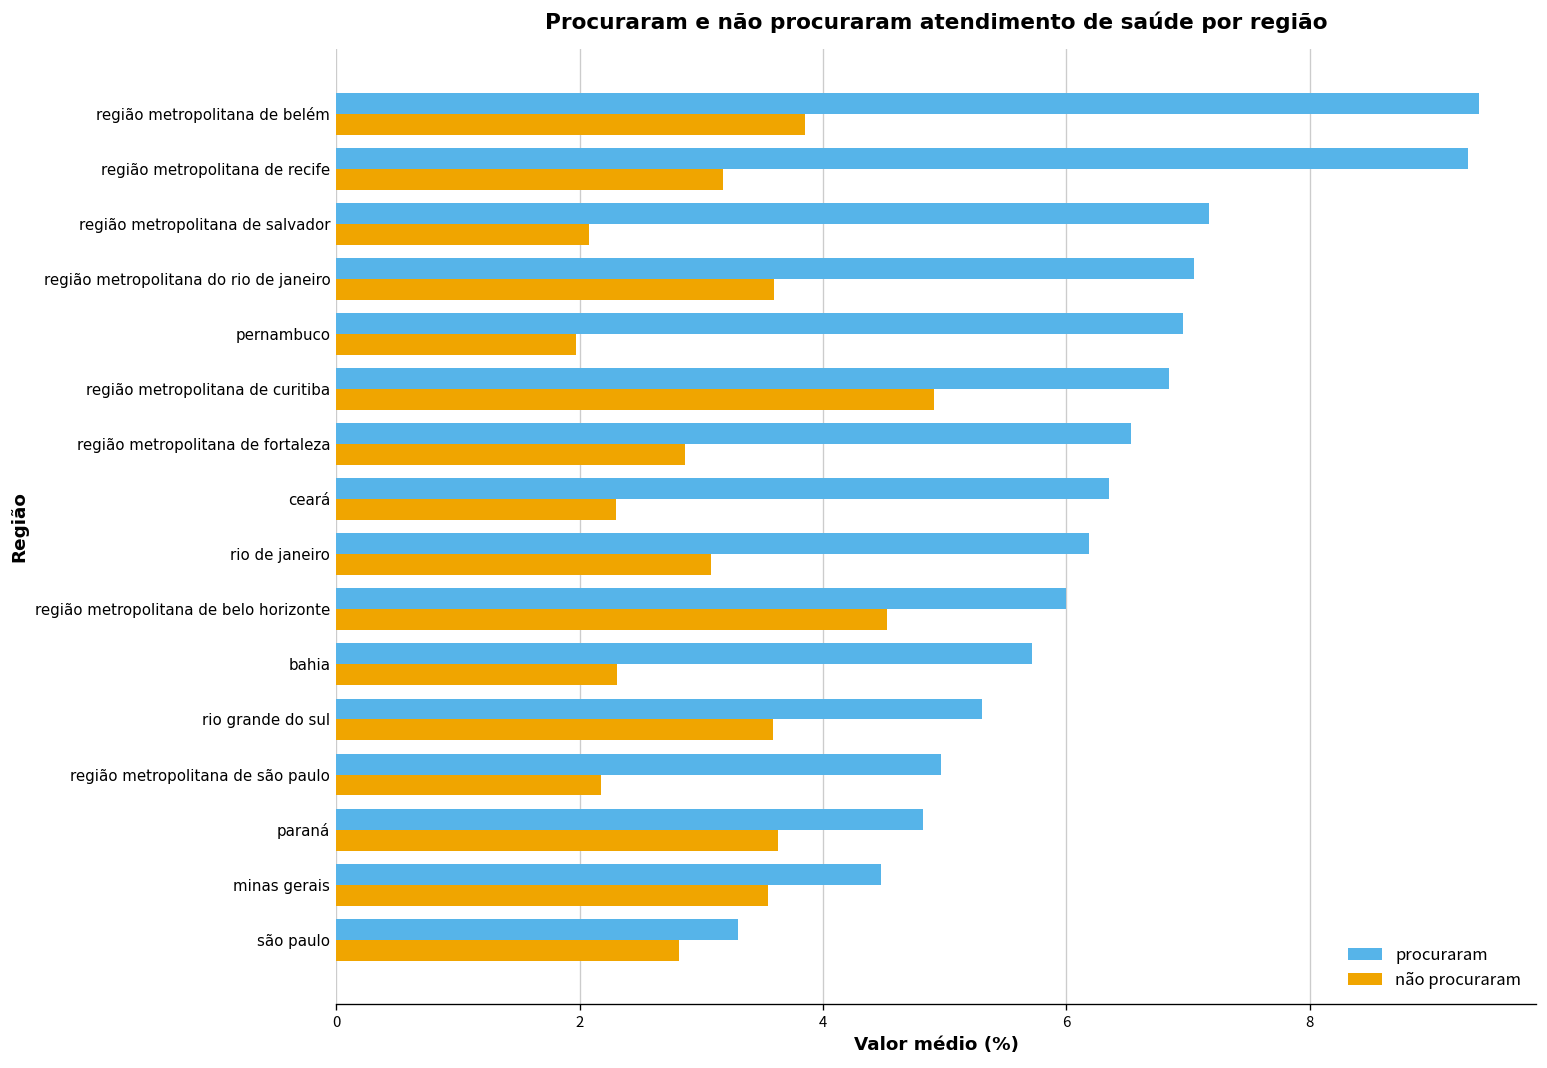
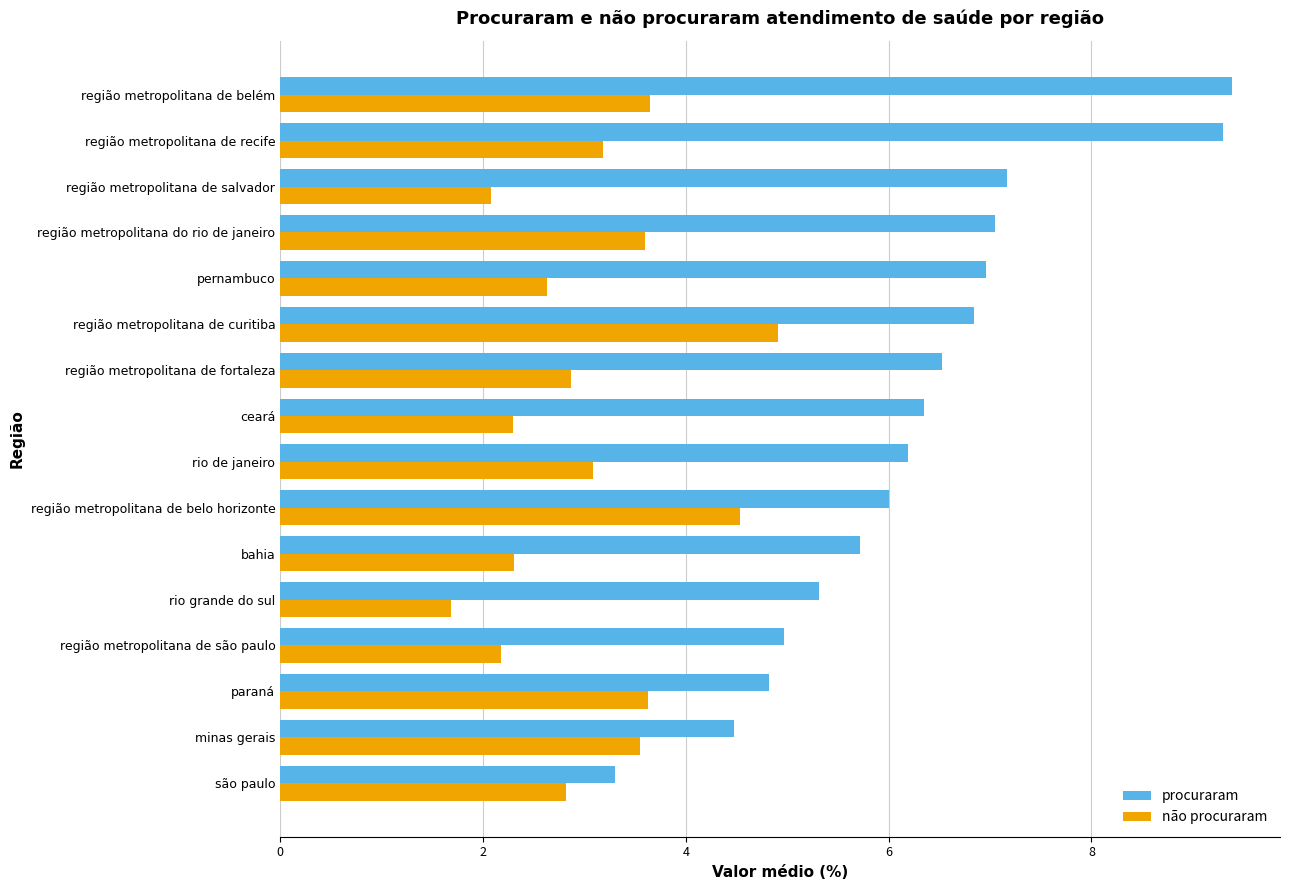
  {
    "procuraram": {
      "região metropolitana de belém": 9.39,
      "região metropolitana de recife": 9.30,
      "região metropolitana de salvador": 7.17,
      "região metropolitana do rio de janeiro": 7.05,
      "pernambuco": 6.96,
      "região metropolitana de curitiba": 6.84,
      "região metropolitana de fortaleza": 6.53,
      "ceará": 6.35,
      "rio de janeiro": 6.19,
      "região metropolitana de belo horizonte": 6.00,
      "bahia": 5.72,
      "rio grande do sul": 5.31,
      "região metropolitana de são paulo": 4.97,
      "paraná": 4.82,
      "minas gerais": 4.48,
      "são paulo": 3.30
    },
    "não procuraram": {
-     "região metropolitana de belém": 3.85,
+     "região metropolitana de belém": 3.65,
      "região metropolitana de recife": 3.18,
      "região metropolitana de salvador": 2.08,
      "região metropolitana do rio de janeiro": 3.60,
-     "pernambuco": 1.97,
+     "pernambuco": 2.63,
      "região metropolitana de curitiba": 4.91,
      "região metropolitana de fortaleza": 2.87,
      "ceará": 2.30,
      "rio de janeiro": 3.08,
      "região metropolitana de belo horizonte": 4.53,
      "bahia": 2.31,
-     "rio grande do sul": 3.59,
+     "rio grande do sul": 1.68,
      "região metropolitana de são paulo": 2.18,
      "paraná": 3.63,
      "minas gerais": 3.55,
      "são paulo": 2.82
    }
  }
